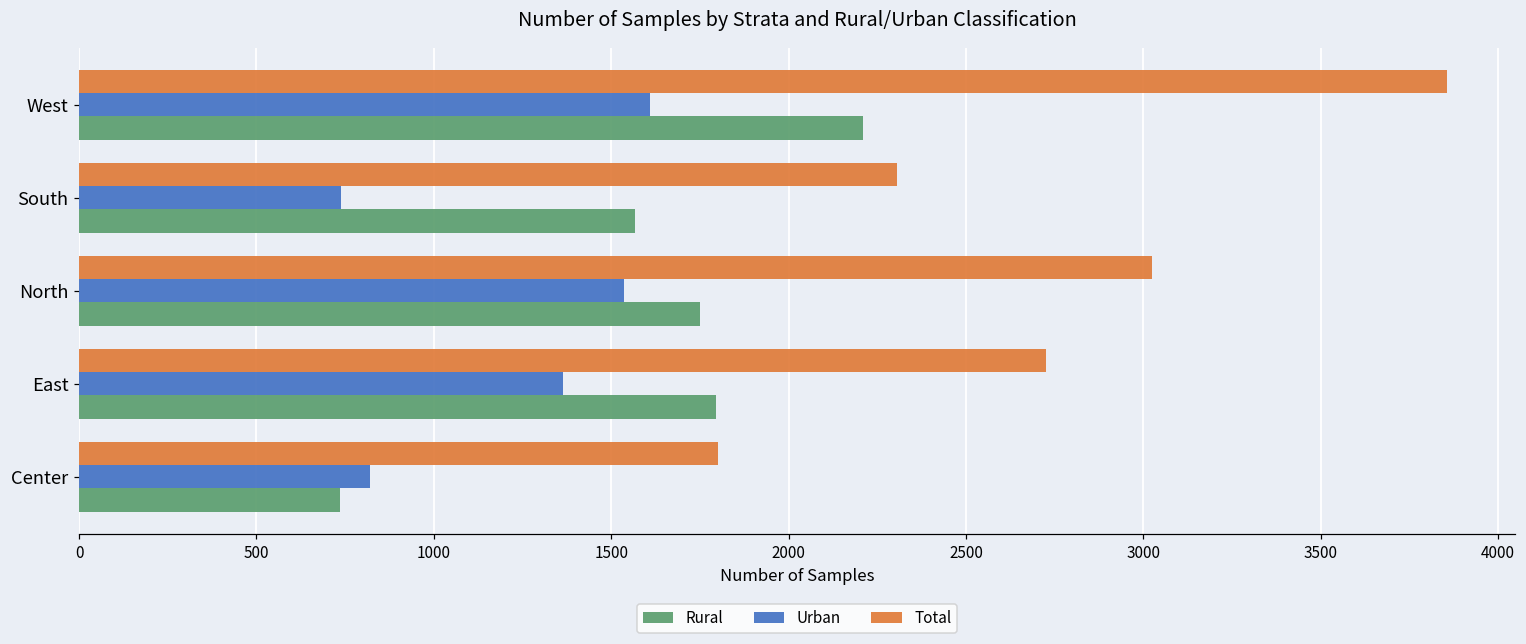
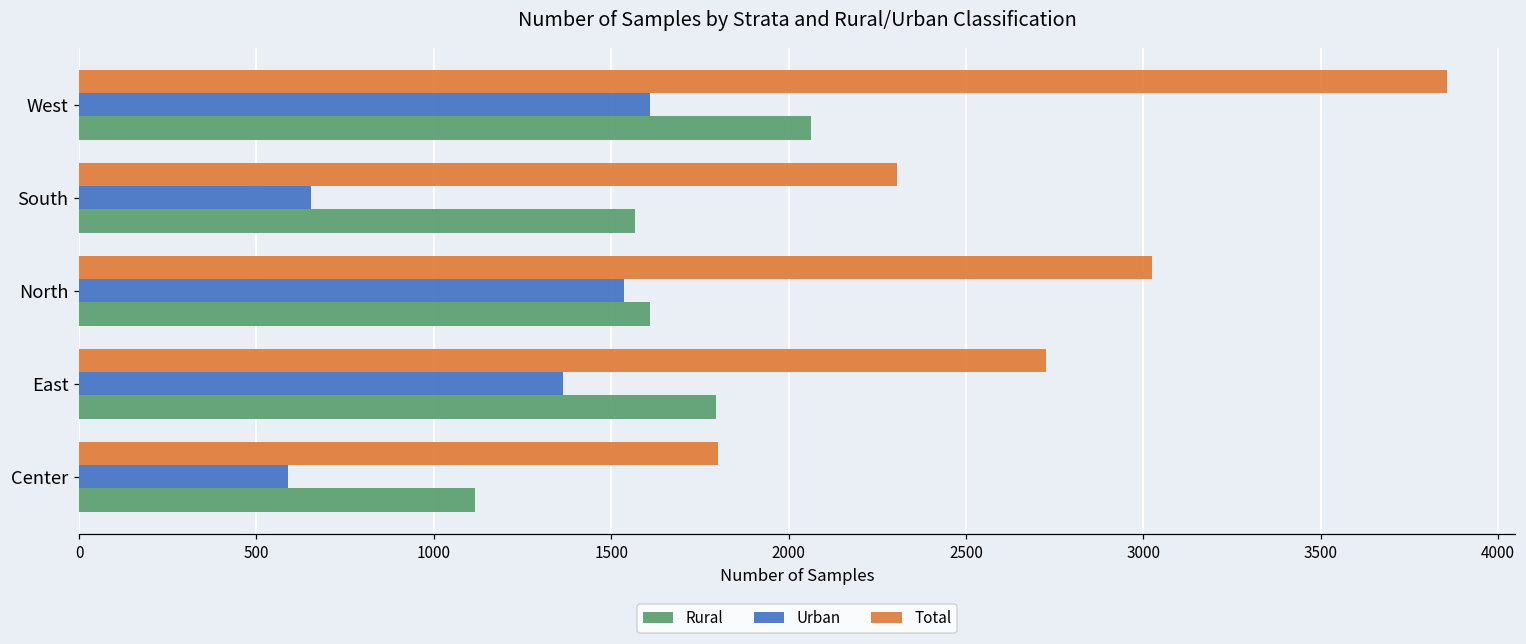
  {
    "Rural": {
-     "West": 2210,
+     "West": 2060,
      "South": 1570,
-     "North": 1750,
+     "North": 1610,
      "East": 1800,
-     "Center": 740
+     "Center": 1120
    },
    "Urban": {
      "West": 1610,
-     "South": 740,
+     "South": 650,
      "North": 1540,
      "East": 1360,
-     "Center": 820
+     "Center": 590
    },
    "Total": {
      "West": 3860,
      "South": 2310,
      "North": 3020,
      "East": 2730,
      "Center": 1800
    }
  }
